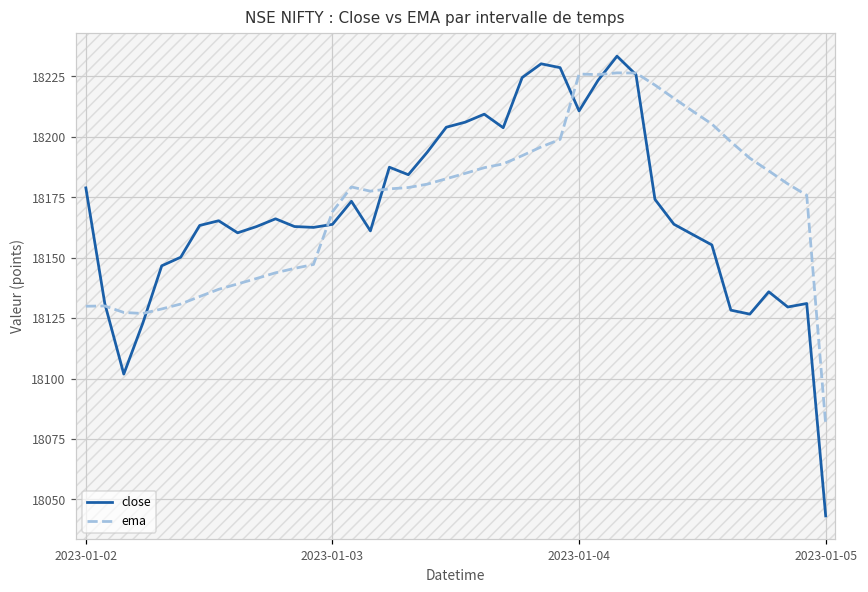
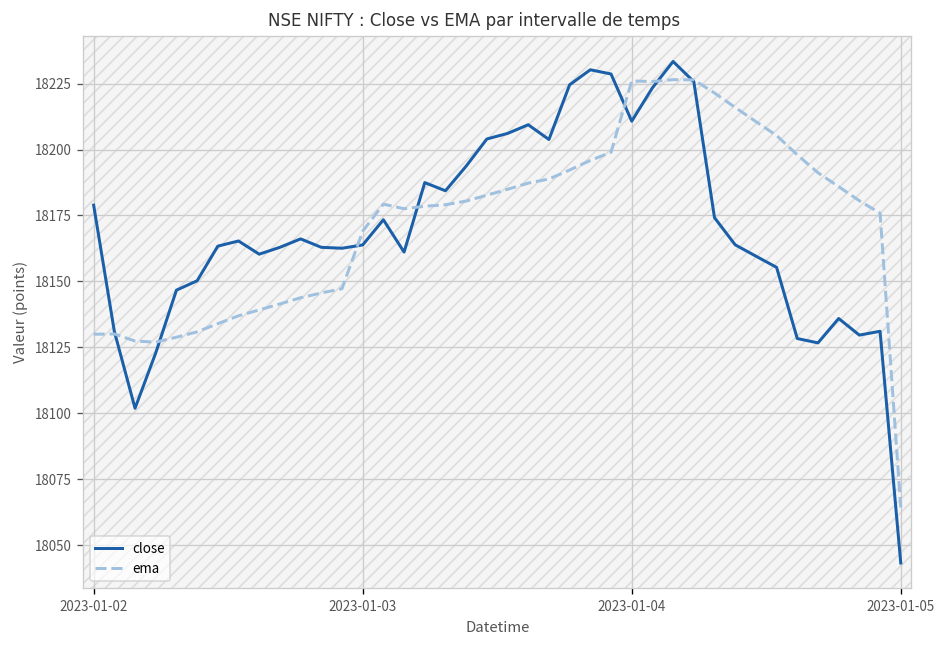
  {
    "close": {
      "2023-01-02": 18179,
      "2023-01-03": 18164,
      "2023-01-04": 18211,
      "2023-01-05": 18043
    },
    "ema": {
      "2023-01-02": 18130,
      "2023-01-03": 18169,
      "2023-01-04": 18226,
-     "2023-01-05": 18081
+     "2023-01-05": 18064
    }
  }
